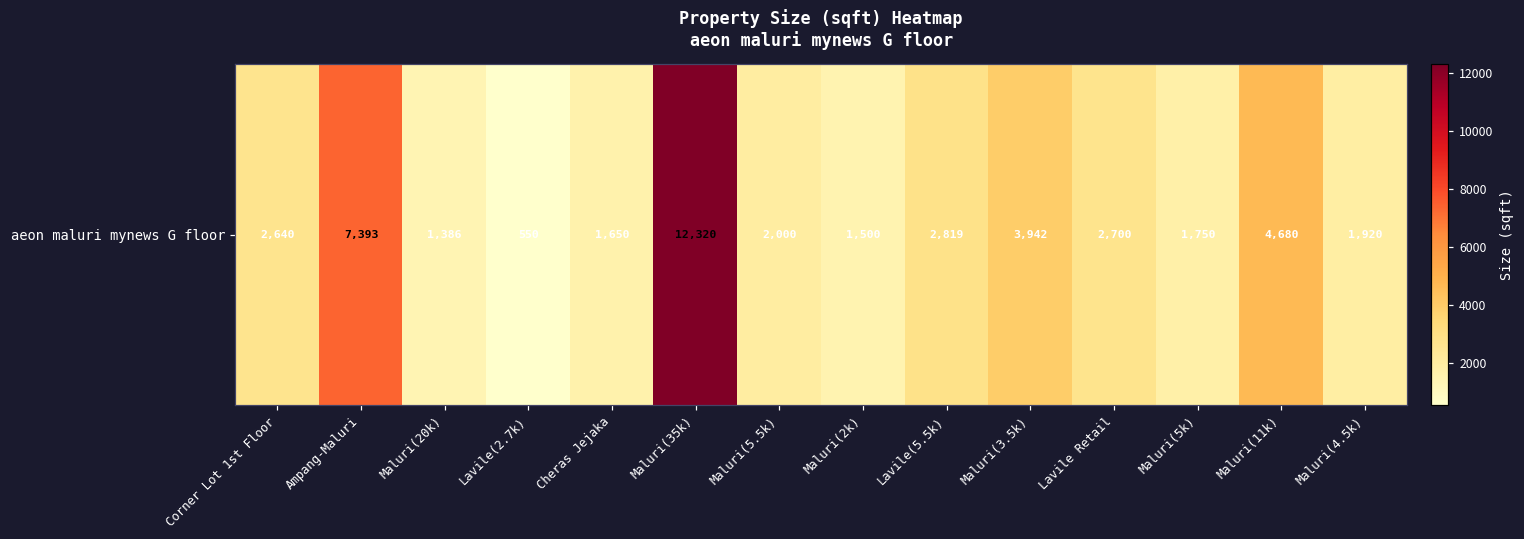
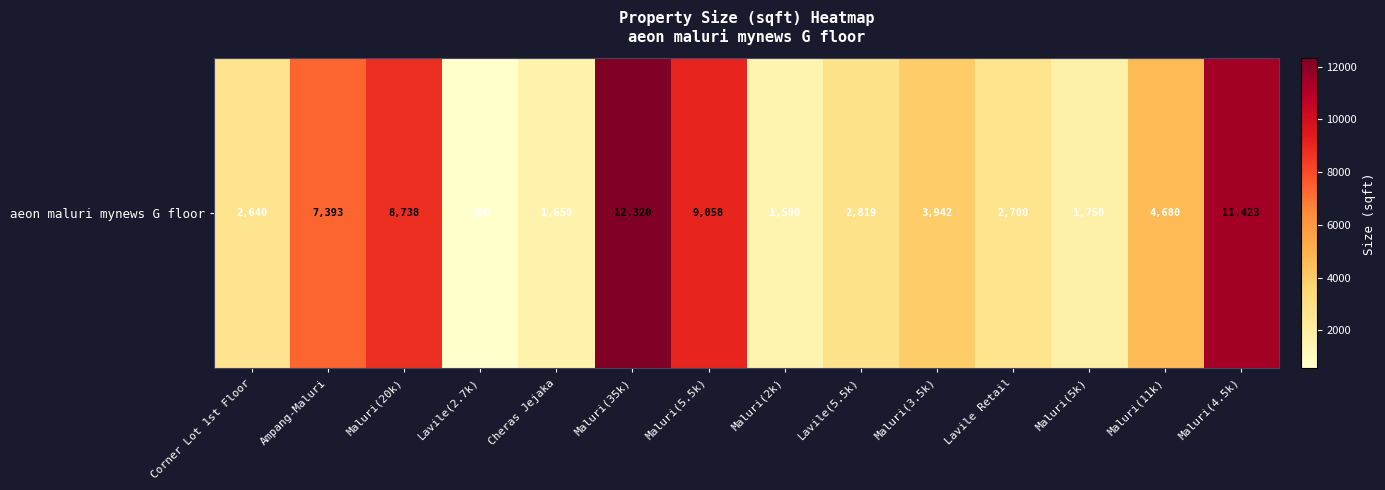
  {
    "aeon maluri mynews G floor": {
      "Corner Lot 1st Floor": "2,640",
      "Ampang-Maluri": "7,393",
-     "Maluri(20k)": "1,386",
+     "Maluri(20k)": "8,738",
      "Lavile(2.7k)": "550",
      "Cheras Jejaka": "1,650",
      "Maluri(35k)": "12,320",
-     "Maluri(5.5k)": "2,000",
+     "Maluri(5.5k)": "9,058",
      "Maluri(2k)": "1,500",
      "Lavile(5.5k)": "2,819",
      "Maluri(3.5k)": "3,942",
      "Lavile Retail": "2,700",
      "Maluri(5k)": "1,750",
      "Maluri(11k)": "4,680",
-     "Maluri(4.5k)": "1,920"
+     "Maluri(4.5k)": "11,423"
    }
  }
